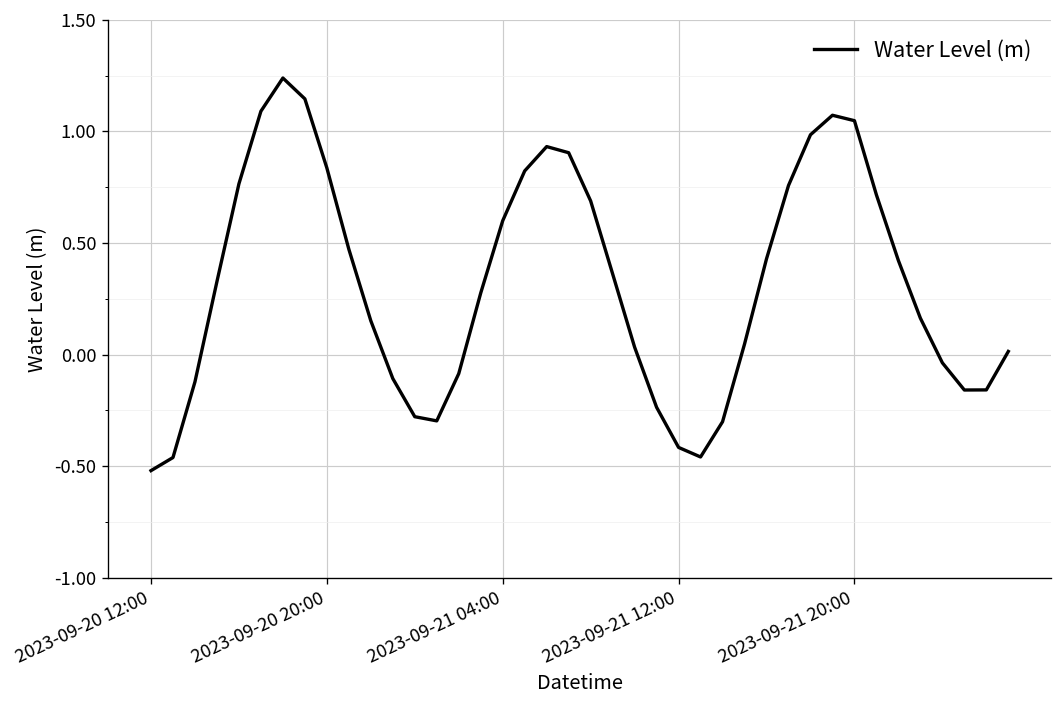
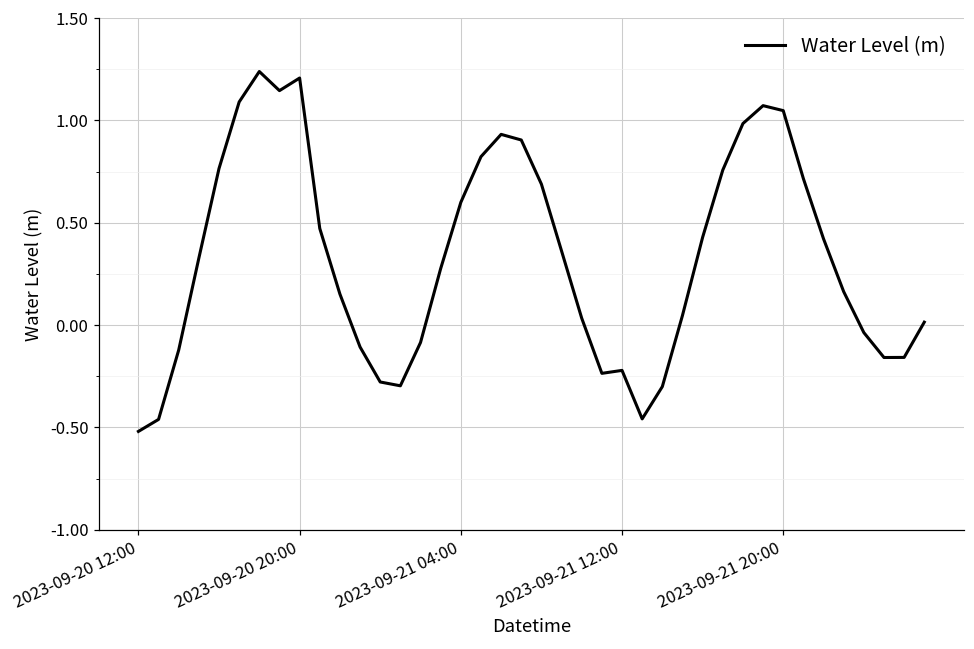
  {
    "2023-09-20 12:00": -0.52,
-   "2023-09-20 20:00": 0.84,
+   "2023-09-20 20:00": 1.21,
    "2023-09-21 04:00": 0.60,
-   "2023-09-21 12:00": -0.42,
+   "2023-09-21 12:00": -0.22,
    "2023-09-21 20:00": 1.05
  }
